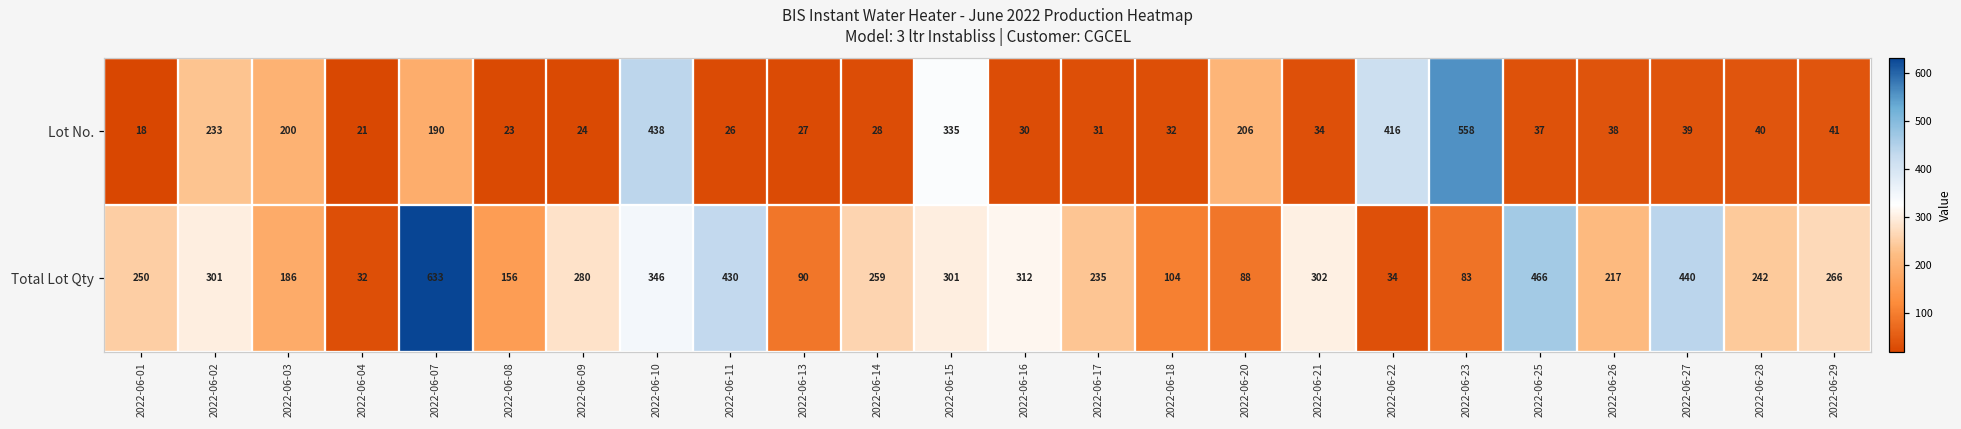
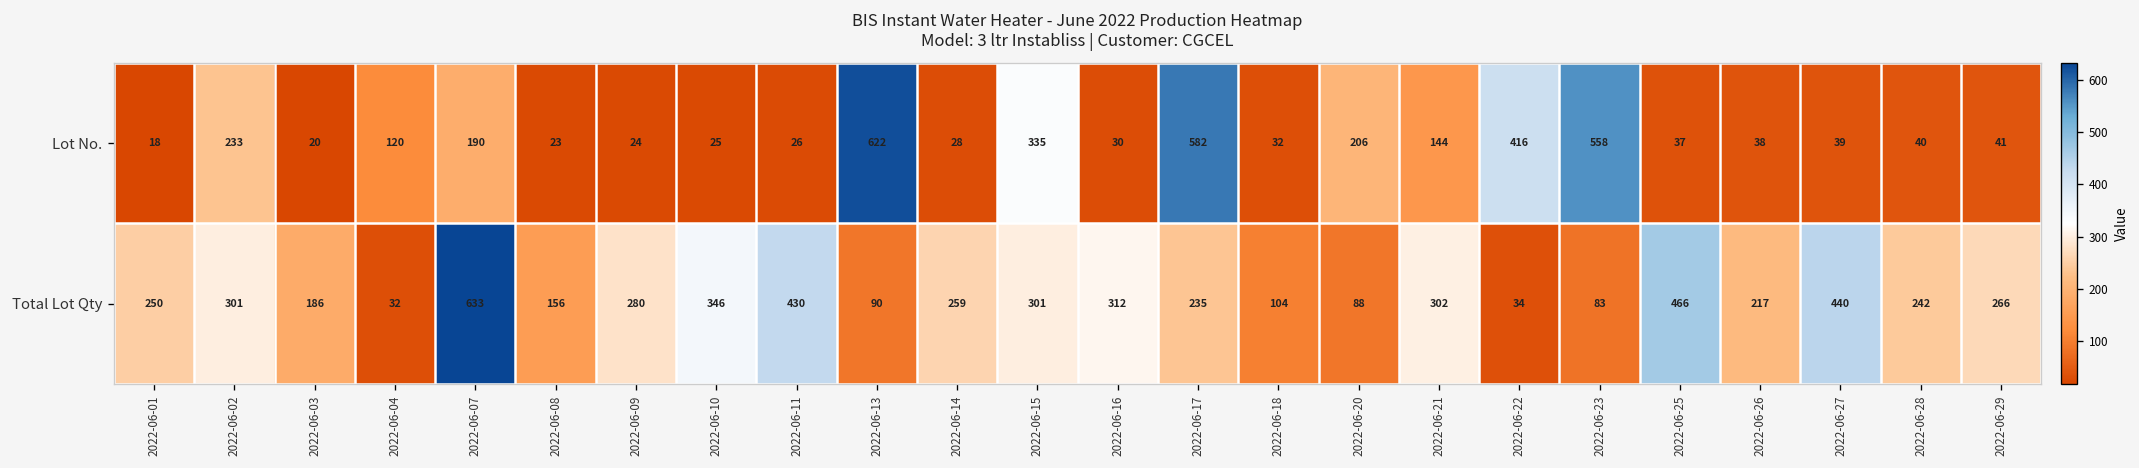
  {
    "Lot No.": {
      "2022-06-01": 18,
      "2022-06-02": 233,
-     "2022-06-03": 200,
-     "2022-06-04": 21,
+     "2022-06-03": 20,
+     "2022-06-04": 120,
      "2022-06-07": 190,
      "2022-06-08": 23,
      "2022-06-09": 24,
-     "2022-06-10": 438,
+     "2022-06-10": 25,
      "2022-06-11": 26,
-     "2022-06-13": 27,
+     "2022-06-13": 622,
      "2022-06-14": 28,
      "2022-06-15": 335,
      "2022-06-16": 30,
-     "2022-06-17": 31,
+     "2022-06-17": 582,
      "2022-06-18": 32,
      "2022-06-20": 206,
-     "2022-06-21": 34,
+     "2022-06-21": 144,
      "2022-06-22": 416,
      "2022-06-23": 558,
      "2022-06-25": 37,
      "2022-06-26": 38,
      "2022-06-27": 39,
      "2022-06-28": 40,
      "2022-06-29": 41
    },
    "Total Lot Qty": {
      "2022-06-01": 250,
      "2022-06-02": 301,
      "2022-06-03": 186,
      "2022-06-04": 32,
      "2022-06-07": 633,
      "2022-06-08": 156,
      "2022-06-09": 280,
      "2022-06-10": 346,
      "2022-06-11": 430,
      "2022-06-13": 90,
      "2022-06-14": 259,
      "2022-06-15": 301,
      "2022-06-16": 312,
      "2022-06-17": 235,
      "2022-06-18": 104,
      "2022-06-20": 88,
      "2022-06-21": 302,
      "2022-06-22": 34,
      "2022-06-23": 83,
      "2022-06-25": 466,
      "2022-06-26": 217,
      "2022-06-27": 440,
      "2022-06-28": 242,
      "2022-06-29": 266
    }
  }
